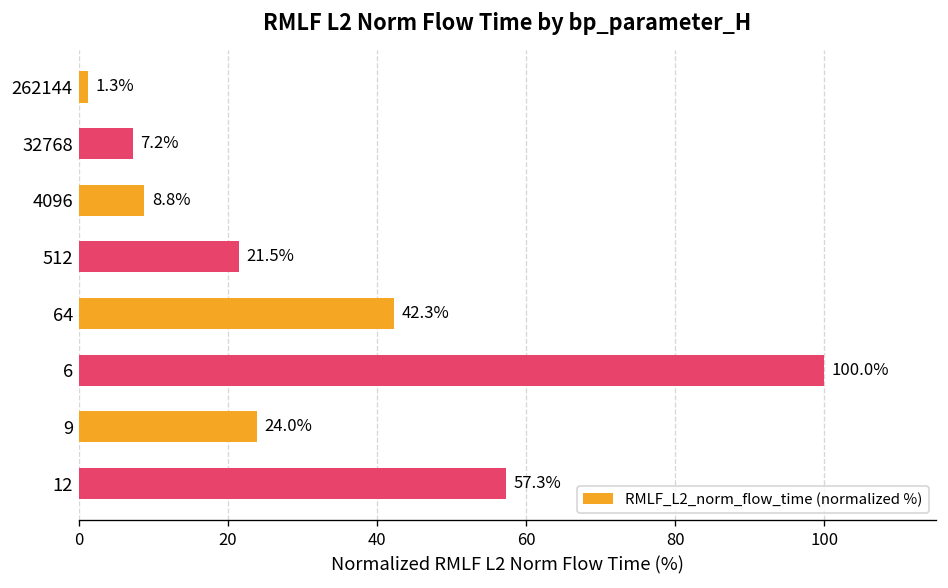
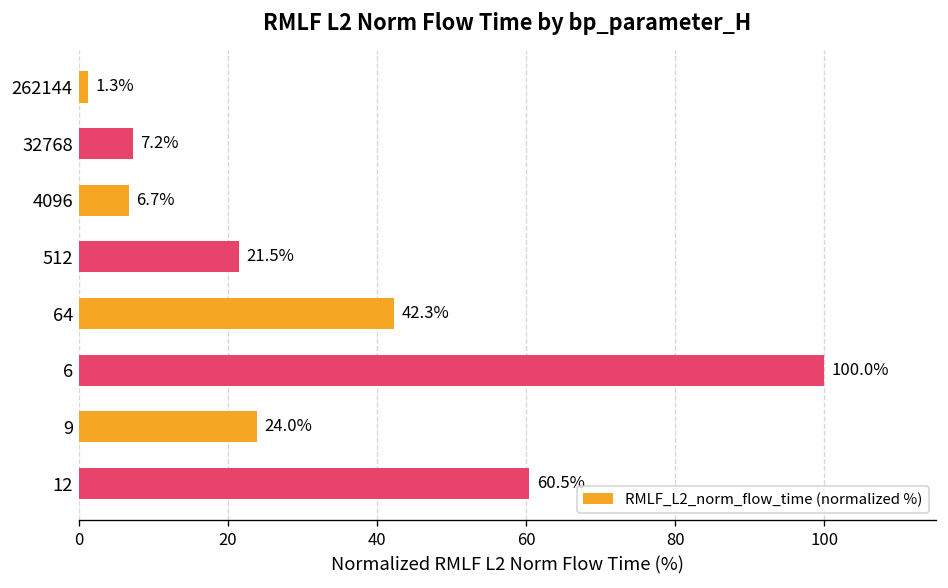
  {
    "262144": "1.3%",
    "32768": "7.2%",
-   "4096": "8.8%",
+   "4096": "6.7%",
    "512": "21.5%",
    "64": "42.3%",
    "6": "100.0%",
    "9": "24.0%",
-   "12": "57.3%"
+   "12": "60.5%"
  }
